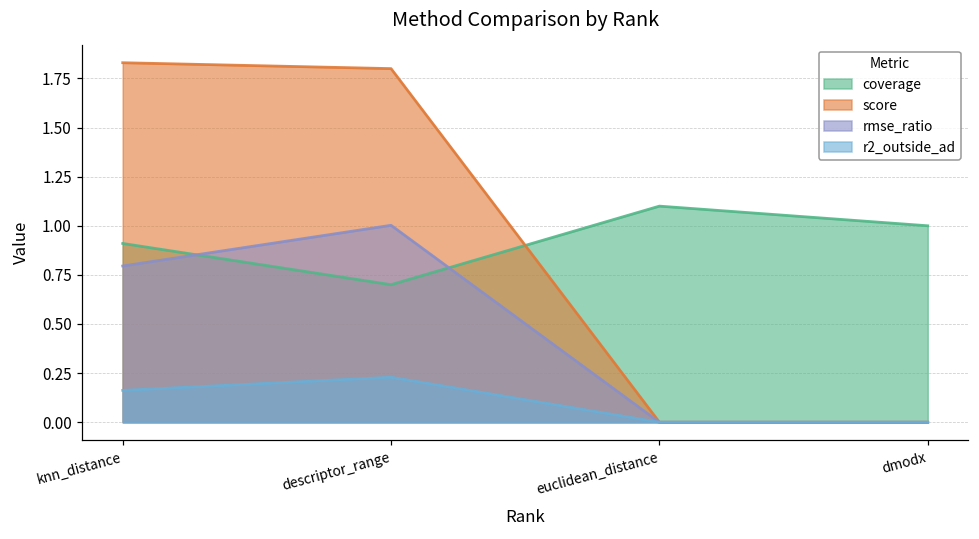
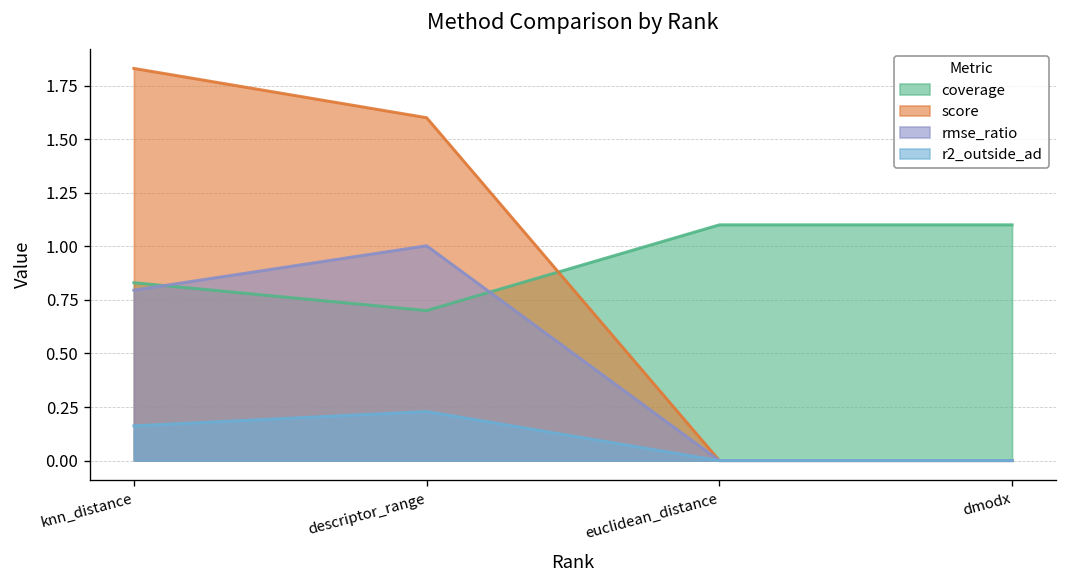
  {
    "coverage": {
-     "knn_distance": 0.91,
+     "knn_distance": 0.83,
      "descriptor_range": 0.70,
      "euclidean_distance": 1.10,
-     "dmodx": 1.0
+     "dmodx": 1.1
    },
    "score": {
      "knn_distance": 1.83,
-     "descriptor_range": 1.8
+     "descriptor_range": 1.6
    }
  }
